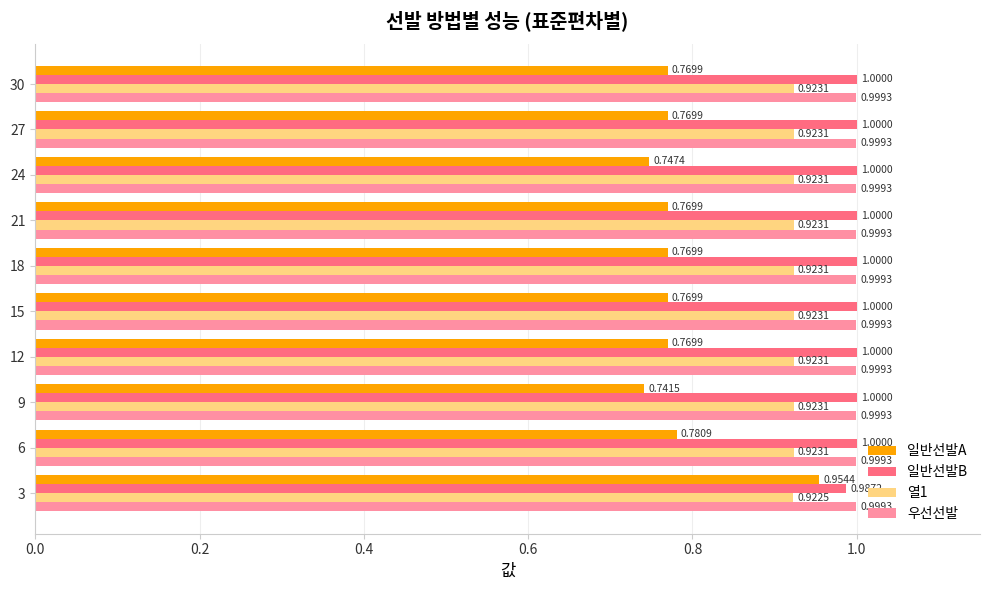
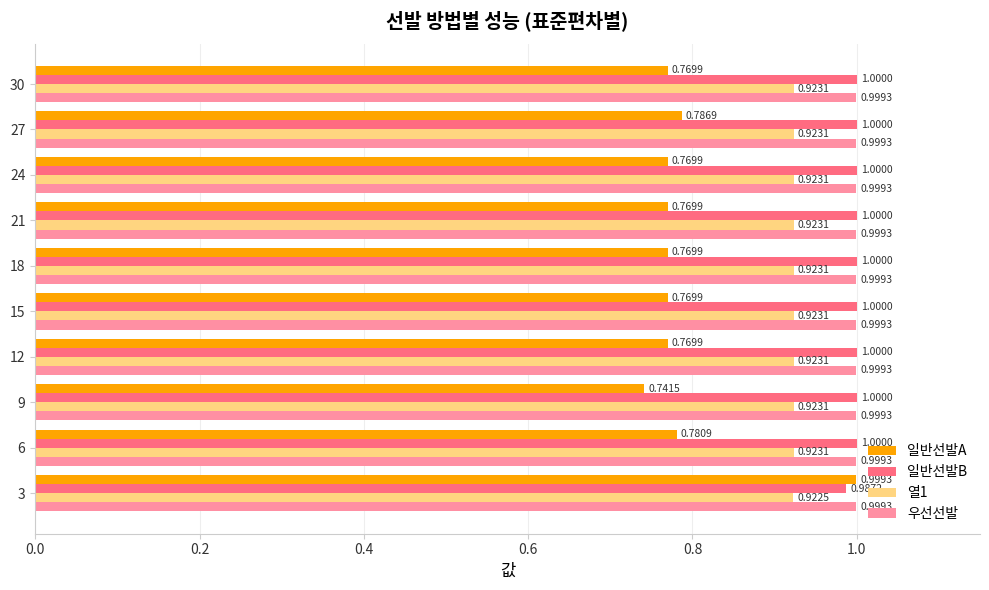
  {
    "일반선발A": {
      "30": 0.7699,
-     "27": 0.7699,
-     "24": 0.7474,
+     "27": 0.7869,
+     "24": 0.7699,
      "21": 0.7699,
      "18": 0.7699,
      "15": 0.7699,
      "12": 0.7699,
      "9": 0.7415,
      "6": 0.7809,
-     "3": 0.9544
+     "3": 0.9993
    },
    "열1": {
      "30": 0.9231,
      "27": 0.9231,
      "24": 0.9231,
      "21": 0.9231,
      "18": 0.9231,
      "15": 0.9231,
      "12": 0.9231,
      "9": 0.9231,
      "6": 0.9231,
      "3": 0.9225
    }
  }
